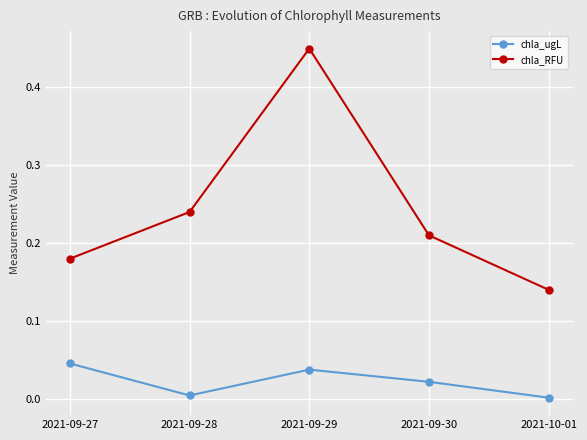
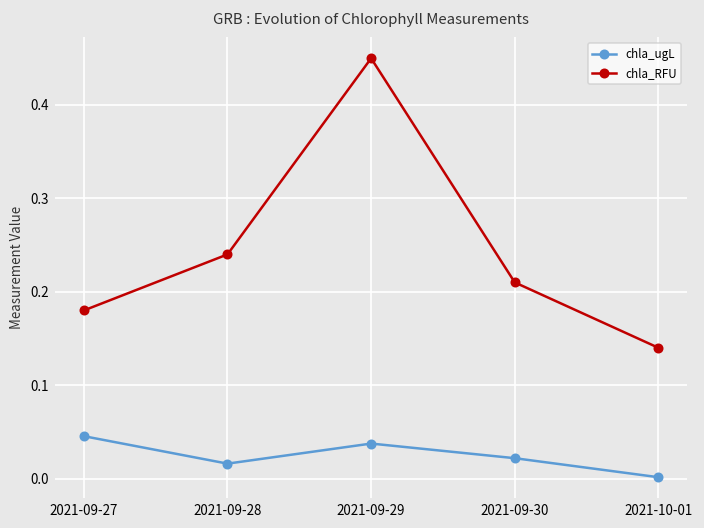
  {
    "chla_ugL": {
      "2021-09-27": 0.05,
-     "2021-09-28": 0.00,
+     "2021-09-28": 0.02,
      "2021-09-29": 0.04,
      "2021-09-30": 0.02,
      "2021-10-01": 0.00
    },
    "chla_RFU": {
      "2021-09-27": 0.18,
      "2021-09-28": 0.24,
      "2021-09-29": 0.45,
      "2021-09-30": 0.21,
      "2021-10-01": 0.14
    }
  }
